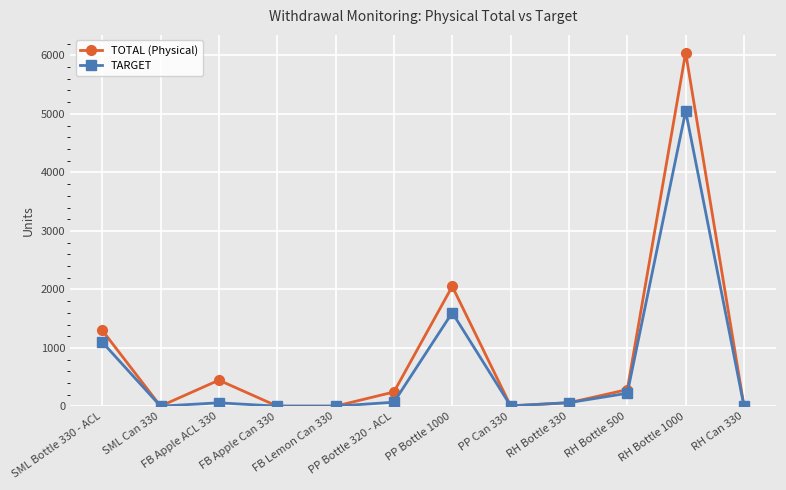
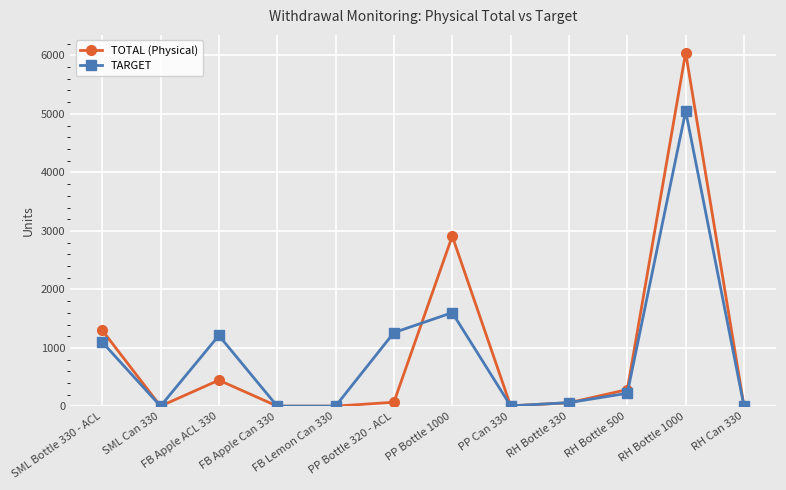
  {
    "TOTAL (Physical)": {
      "SML Bottle 330 - ACL": 1300,
      "FB Apple ACL 330": 400,
-     "PP Bottle 320 - ACL": 200,
-     "PP Bottle 1000": 2100,
+     "PP Bottle 320 - ACL": 100,
+     "PP Bottle 1000": 2900,
      "RH Bottle 500": 300,
      "RH Bottle 1000": 6000
    },
    "TARGET": {
      "SML Bottle 330 - ACL": 1100,
-     "FB Apple ACL 330": 100,
-     "PP Bottle 320 - ACL": 100,
+     "FB Apple ACL 330": 1200,
+     "PP Bottle 320 - ACL": 1300,
      "PP Bottle 1000": 1600,
      "RH Bottle 500": 200,
      "RH Bottle 1000": 5000
    }
  }
